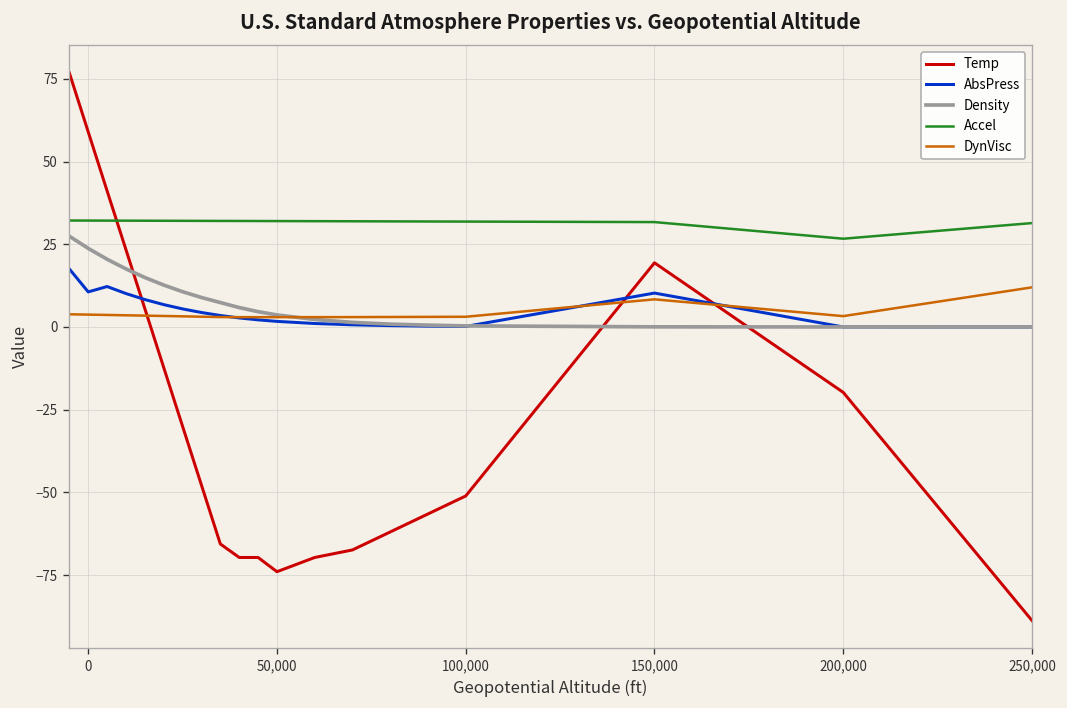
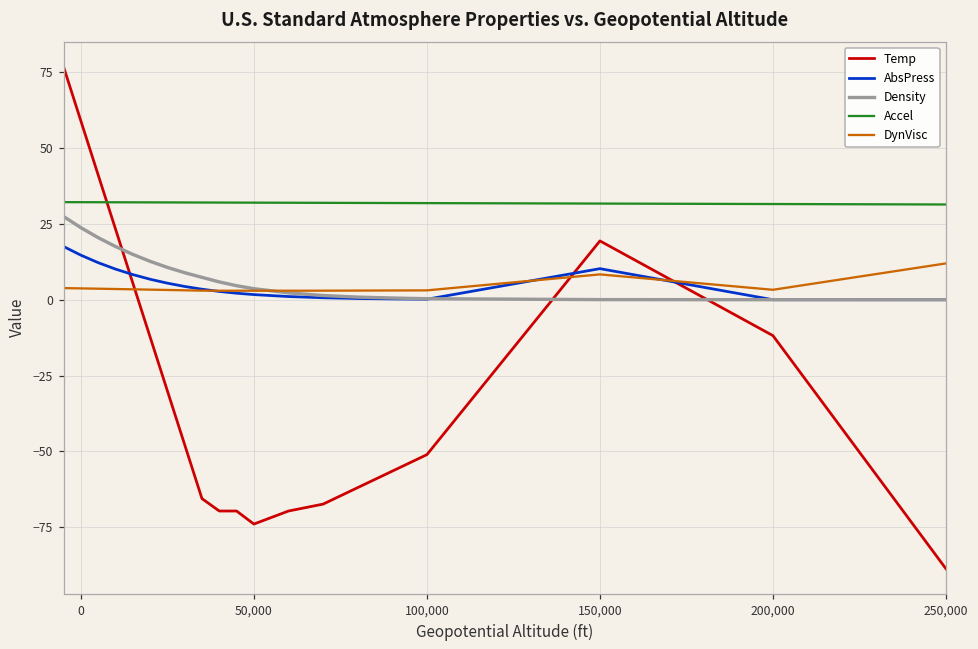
  {
    "Temp": {
      "0": 59,
      "50,000": -74,
      "100,000": -51,
      "150,000": 19,
-     "200,000": -20,
+     "200,000": -12,
      "250,000": -89
    },
    "AbsPress": {
-     "0": 11,
+     "0": 15,
      "50,000": 2,
      "150,000": 10
    },
    "Density": {
      "0": 24,
      "150,000": 0
    },
    "Accel": {
      "0": 32,
      "50,000": 32,
      "100,000": 32,
      "150,000": 32,
-     "200,000": 27,
+     "200,000": 32,
      "250,000": 31
    },
    "DynVisc": {
      "0": 4,
      "100,000": 3,
      "150,000": 8,
      "200,000": 3,
      "250,000": 12
    }
  }
